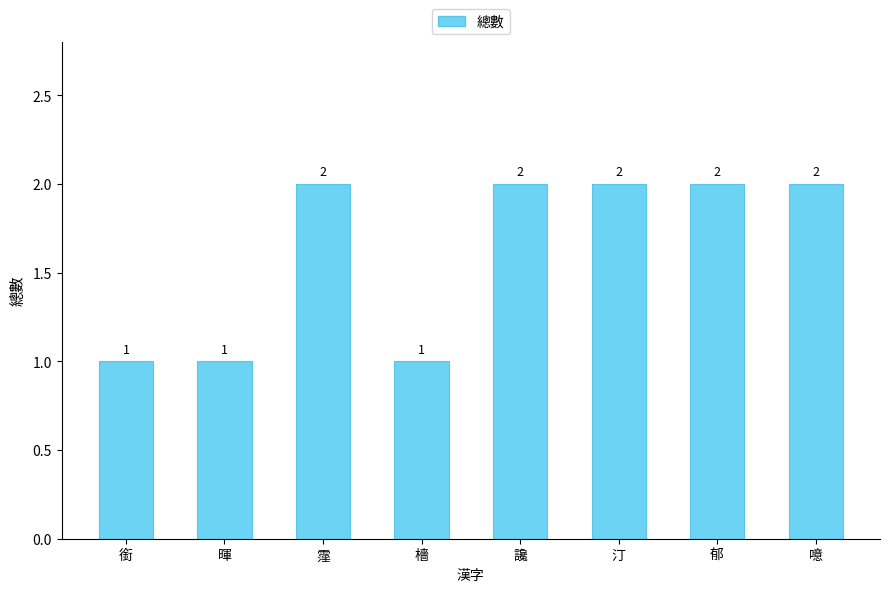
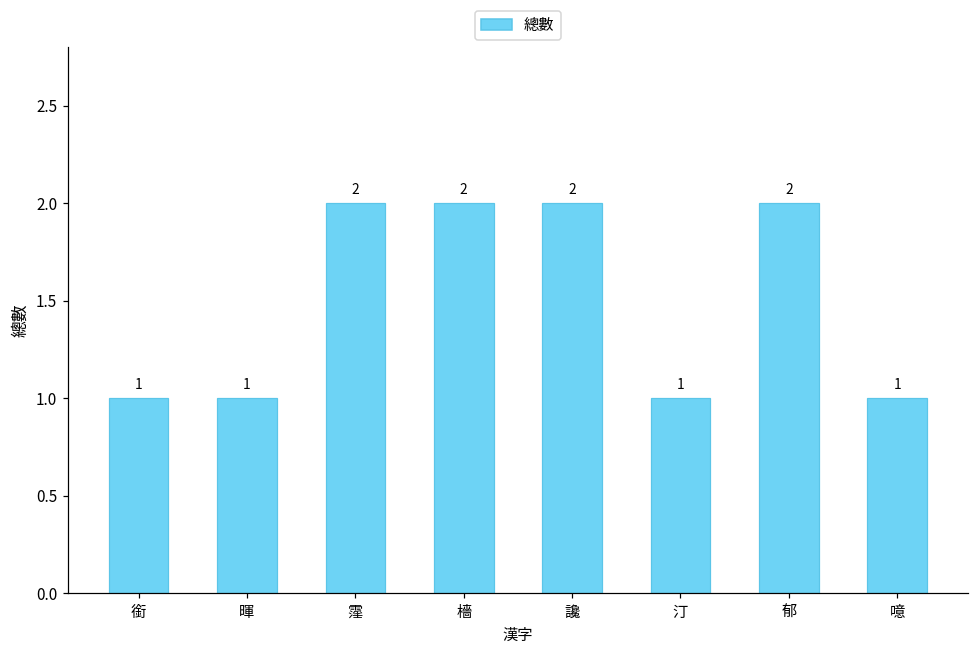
  {
    "銜": 1,
    "暉": 1,
    "霪": 2,
-   "檣": 1,
+   "檣": 2,
    "讒": 2,
-   "汀": 2,
+   "汀": 1,
    "郁": 2,
-   "噫": 2
+   "噫": 1
  }
